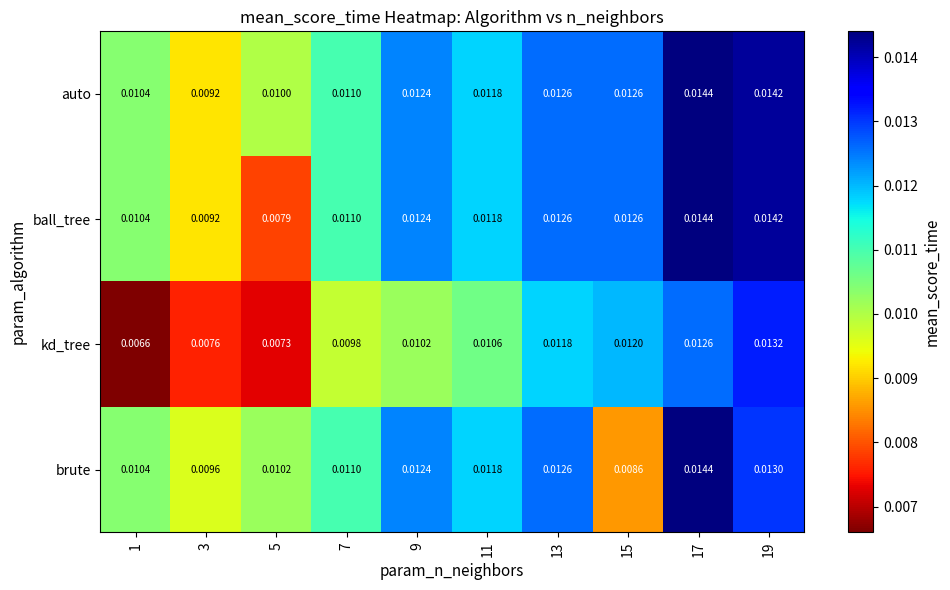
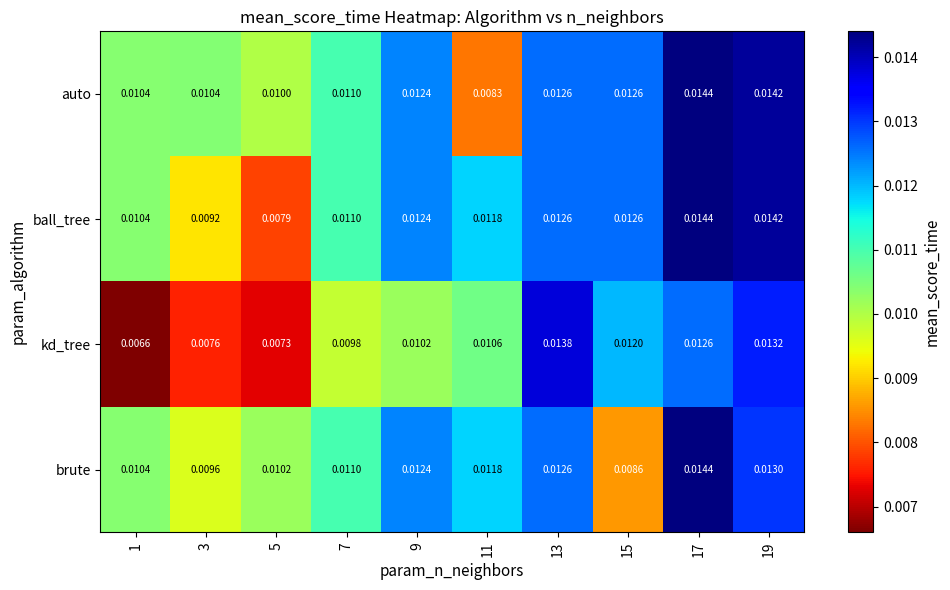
  {
    "auto": {
      "1": 0.0104,
-     "3": 0.0092,
+     "3": 0.0104,
      "5": 0.0100,
      "7": 0.0110,
      "9": 0.0124,
-     "11": 0.0118,
+     "11": 0.0083,
      "13": 0.0126,
      "15": 0.0126,
      "17": 0.0144,
      "19": 0.0142
    },
    "ball_tree": {
      "1": 0.0104,
      "3": 0.0092,
      "5": 0.0079,
      "7": 0.0110,
      "9": 0.0124,
      "11": 0.0118,
      "13": 0.0126,
      "15": 0.0126,
      "17": 0.0144,
      "19": 0.0142
    },
    "kd_tree": {
      "1": 0.0066,
      "3": 0.0076,
      "5": 0.0073,
      "7": 0.0098,
      "9": 0.0102,
      "11": 0.0106,
-     "13": 0.0118,
+     "13": 0.0138,
      "15": 0.0120,
      "17": 0.0126,
      "19": 0.0132
    },
    "brute": {
      "1": 0.0104,
      "3": 0.0096,
      "5": 0.0102,
      "7": 0.0110,
      "9": 0.0124,
      "11": 0.0118,
      "13": 0.0126,
      "15": 0.0086,
      "17": 0.0144,
      "19": 0.0130
    }
  }
